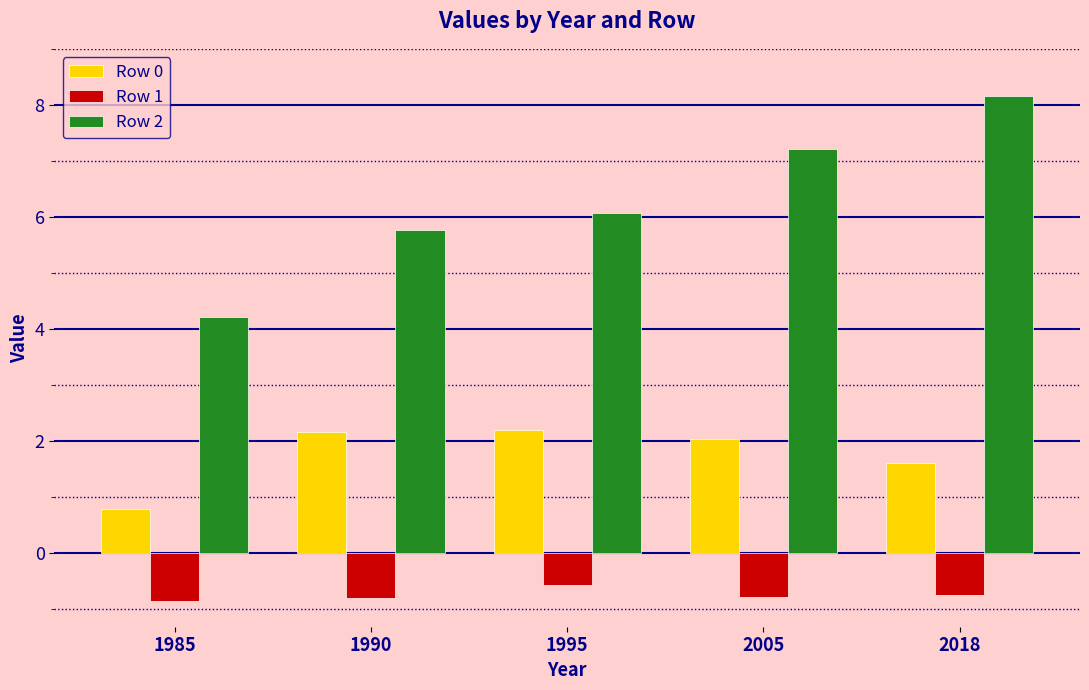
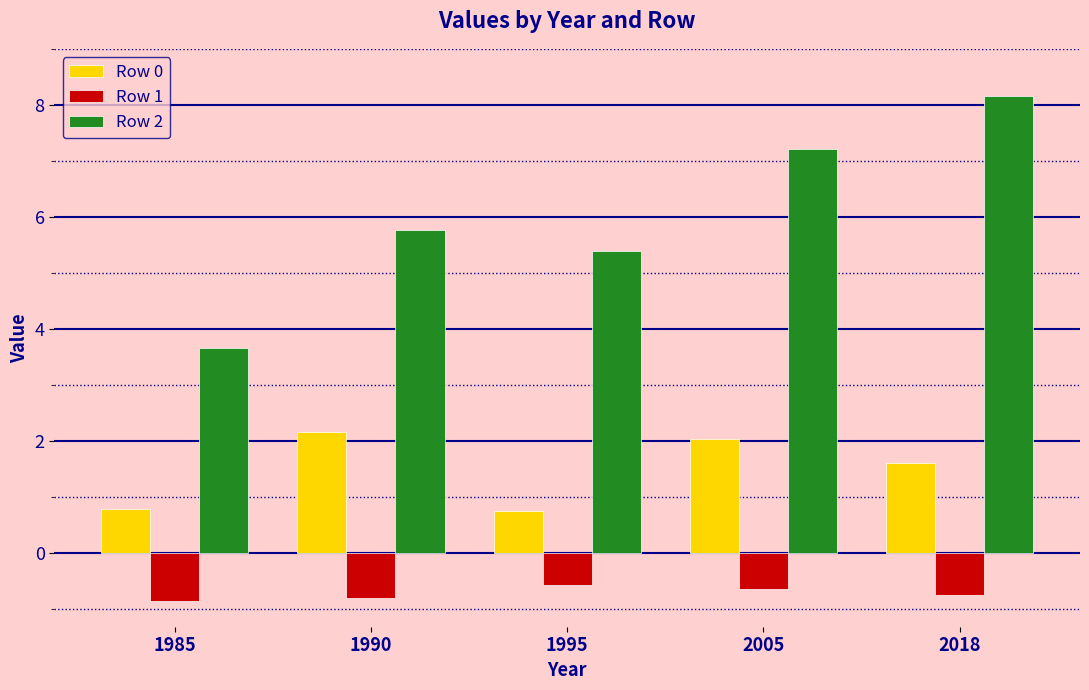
  {
    "Row 0": {
      "1985": 0.8,
      "1990": 2.2,
-     "1995": 2.2,
+     "1995": 0.7,
      "2005": 2.0,
      "2018": 1.6
    },
    "Row 1": {
      "1985": -0.9,
      "1990": -0.8,
      "1995": -0.6,
-     "2005": -0.8,
+     "2005": -0.6,
      "2018": -0.8
    },
    "Row 2": {
-     "1985": 4.2,
+     "1985": 3.7,
      "1990": 5.8,
-     "1995": 6.1,
+     "1995": 5.4,
      "2005": 7.2,
      "2018": 8.2
    }
  }
